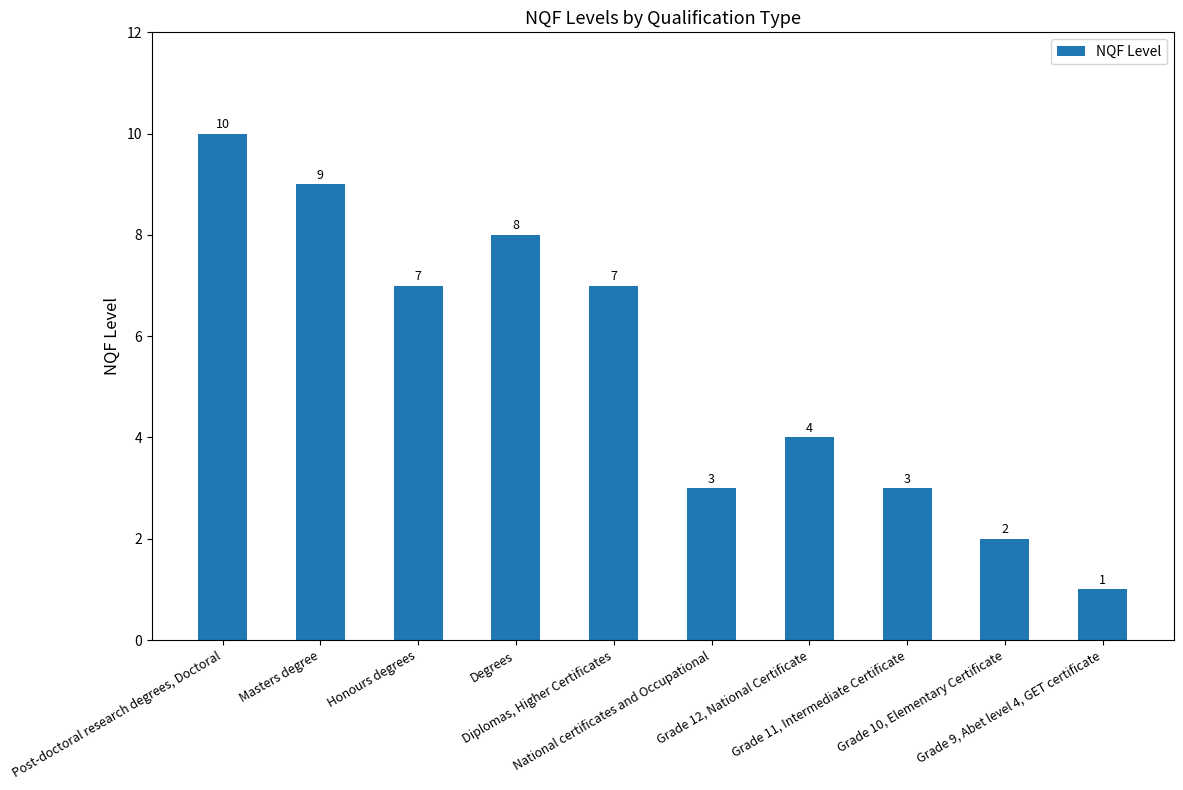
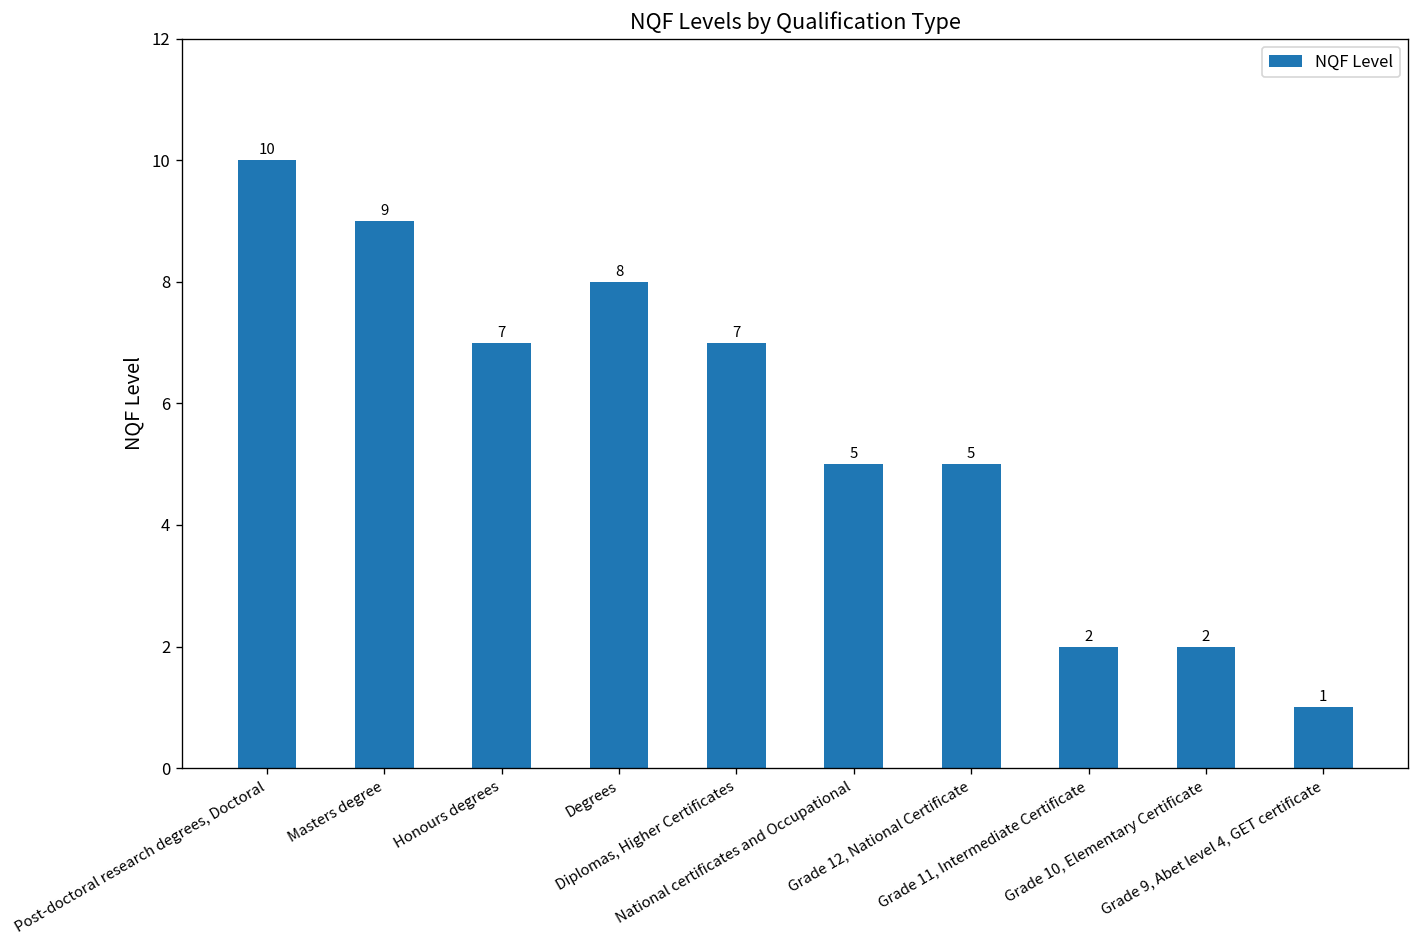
  {
    "Post-doctoral research degrees, Doctoral": 10,
    "Masters degree": 9,
    "Honours degrees": 7,
    "Degrees": 8,
    "Diplomas, Higher Certificates": 7,
-   "National certificates and Occupational": 3,
-   "Grade 12, National Certificate": 4,
-   "Grade 11, Intermediate Certificate": 3,
+   "National certificates and Occupational": 5,
+   "Grade 12, National Certificate": 5,
+   "Grade 11, Intermediate Certificate": 2,
    "Grade 10, Elementary Certificate": 2,
    "Grade 9, Abet level 4, GET certificate": 1
  }
